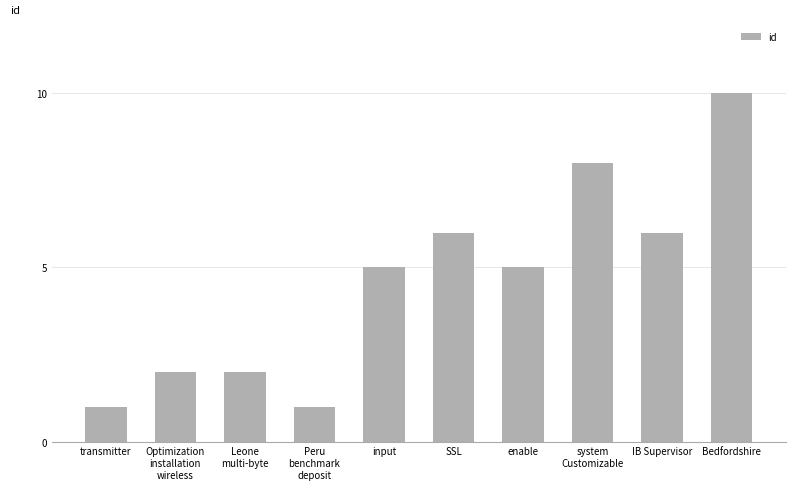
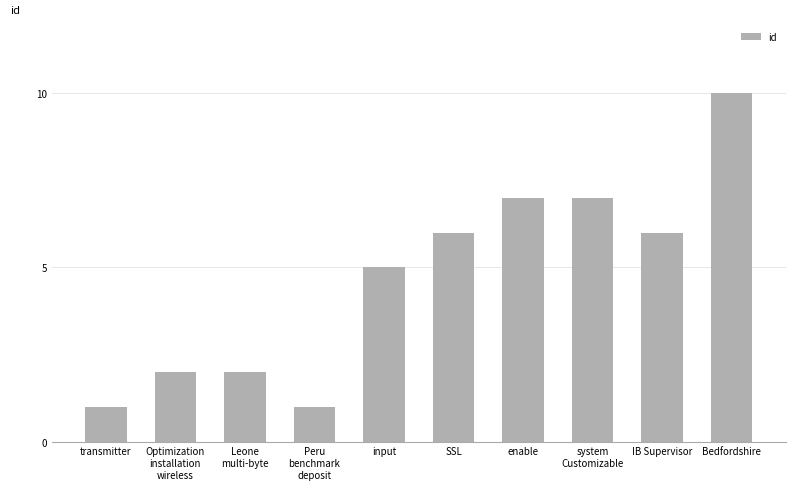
  {
    "transmitter": 1,
    "Optimization installation wireless": 2,
    "Leone multi-byte": 2,
    "Peru benchmark deposit": 1,
    "input": 5,
    "SSL": 6,
-   "enable": 5,
-   "system Customizable": 8,
+   "enable": 7,
+   "system Customizable": 7,
    "IB Supervisor": 6,
    "Bedfordshire": 10
  }
